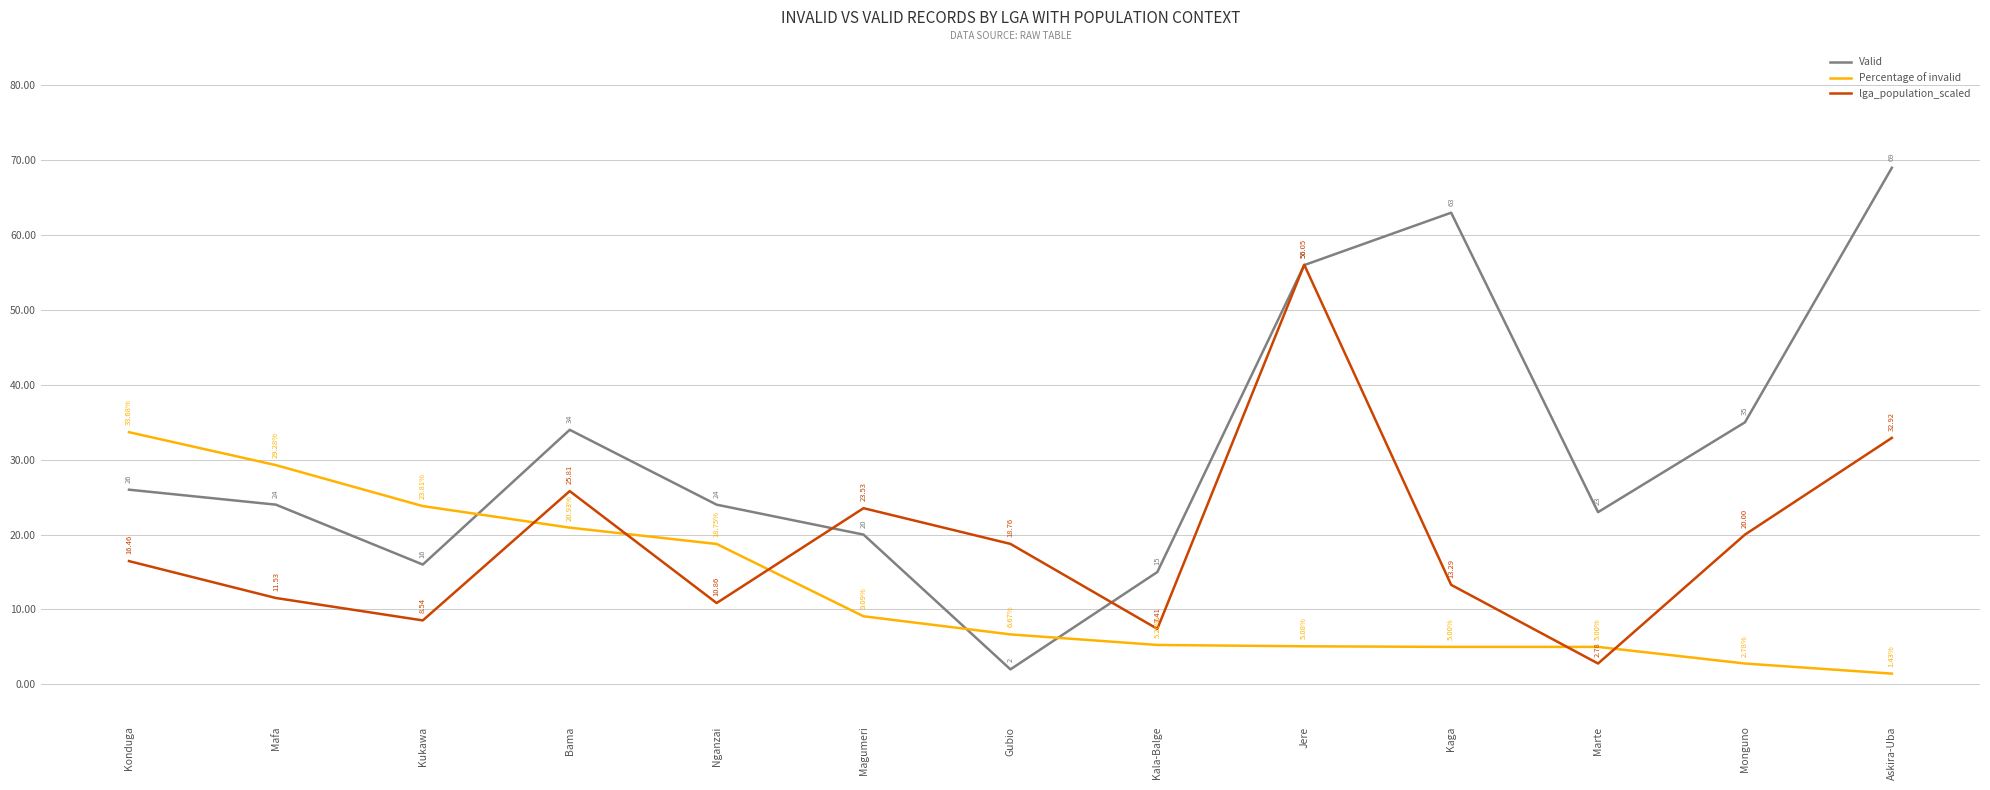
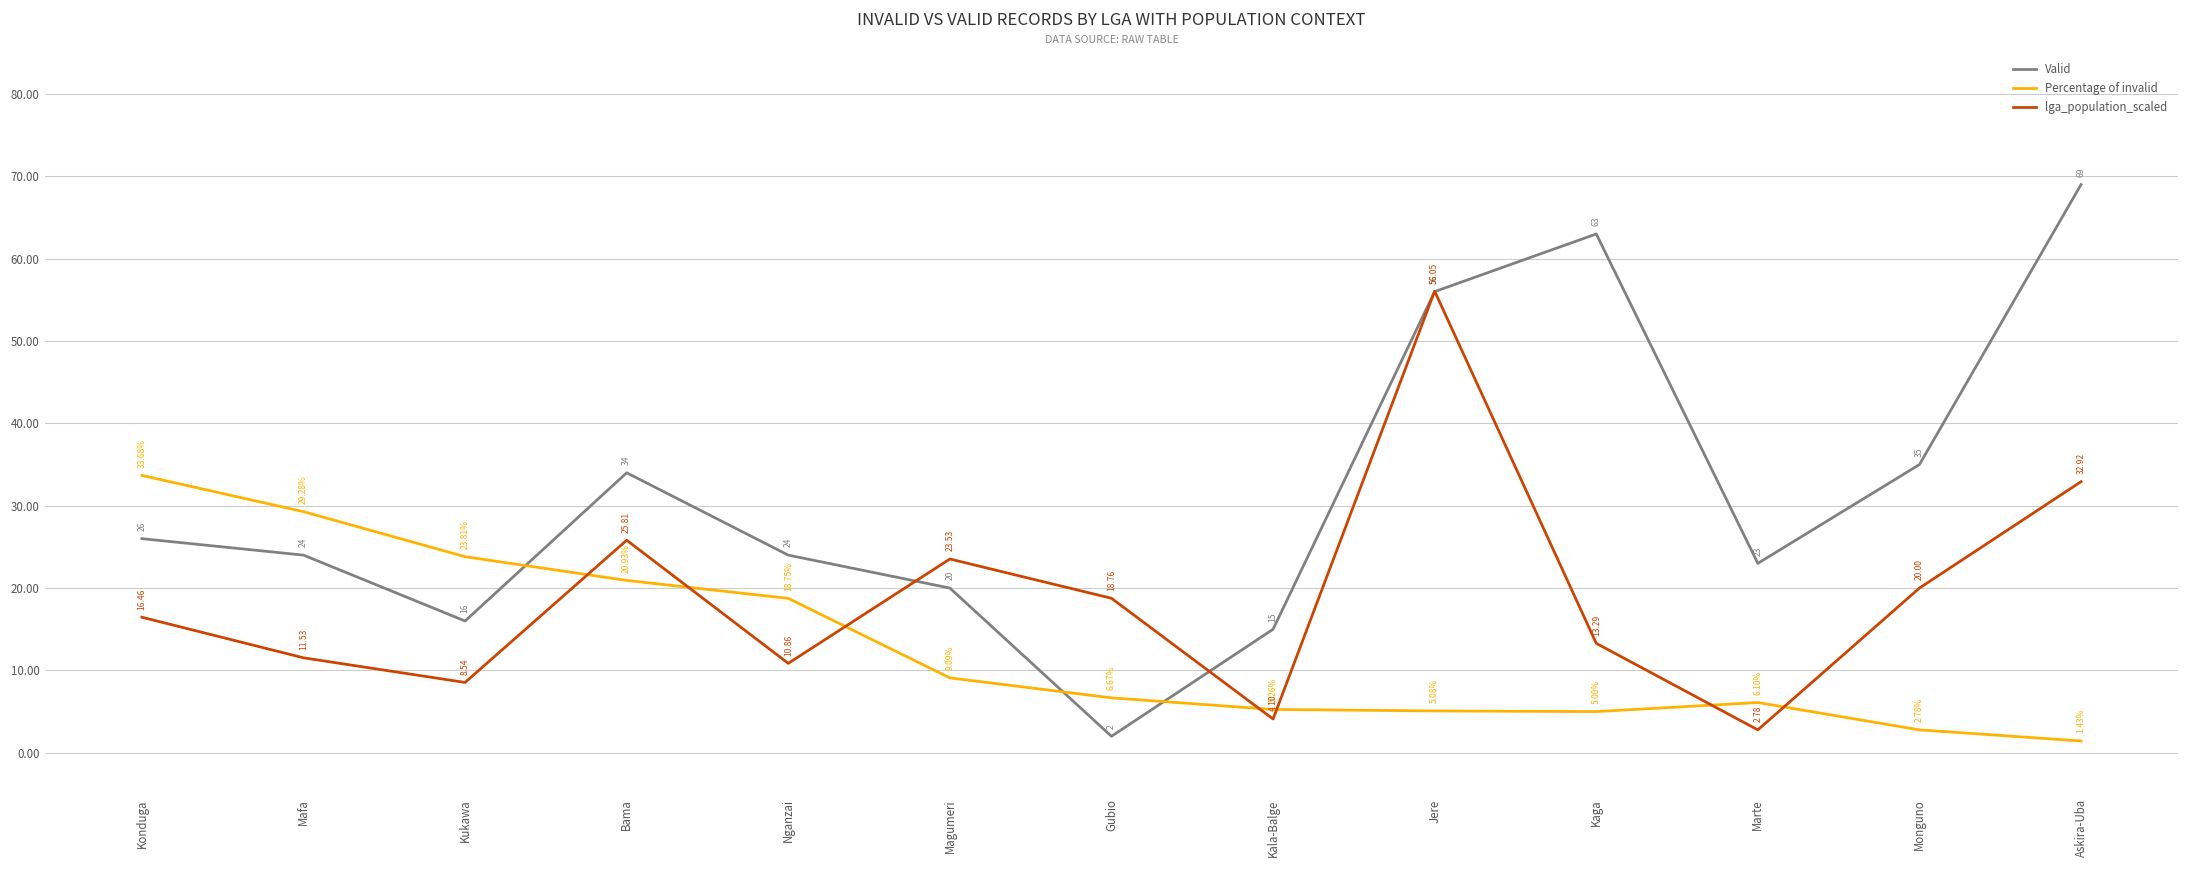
  {
    "Valid": {
      "Konduga": "26",
      "Mafa": "24",
      "Kukawa": "16",
      "Bama": "34",
      "Nganzai": "24",
      "Magumeri": "20",
      "Gubio": "2",
      "Kala-Balge": "15",
      "Kaga": "63",
      "Marte": "23",
      "Monguno": "35",
      "Askira-Uba": "69"
    },
    "Percentage of invalid": {
      "Konduga": "33.68%",
      "Mafa": "29.28%",
      "Kukawa": "23.81%",
      "Bama": "20.93%",
      "Nganzai": "18.75%",
      "Magumeri": "9.09%",
      "Gubio": "6.67%",
      "Jere": "5.08%",
      "Kaga": "5.00%",
-     "Marte": "5.00%",
+     "Marte": "6.10%",
      "Monguno": "2.78%",
      "Askira-Uba": "1.43%"
    },
    "lga_population_scaled": {
      "Konduga": "16.46",
      "Mafa": "11.53",
      "Kukawa": "8.54",
      "Bama": "25.81",
      "Nganzai": "10.86",
      "Magumeri": "23.53",
      "Gubio": "18.76",
-     "Kala-Balge": "7.41",
+     "Kala-Balge": "4.10",
      "Kaga": "13.29",
      "Monguno": "20.00",
      "Askira-Uba": "32.92"
    }
  }
